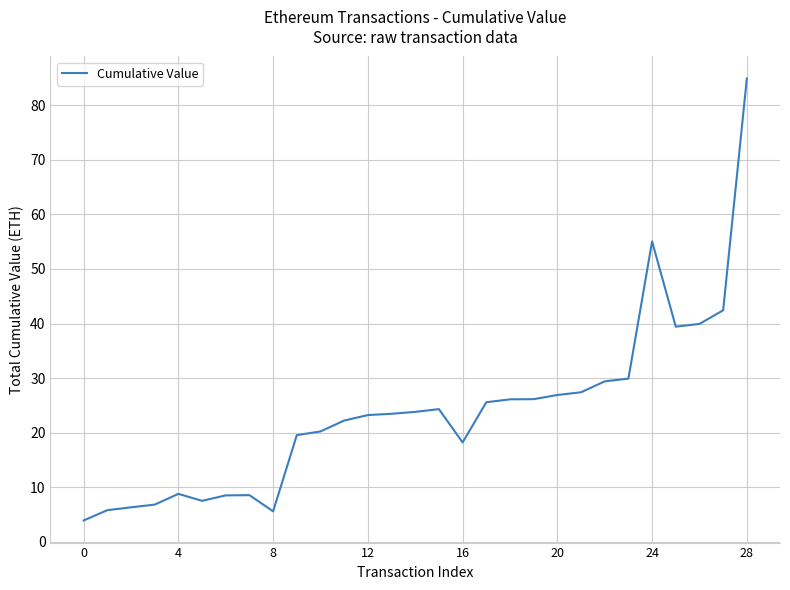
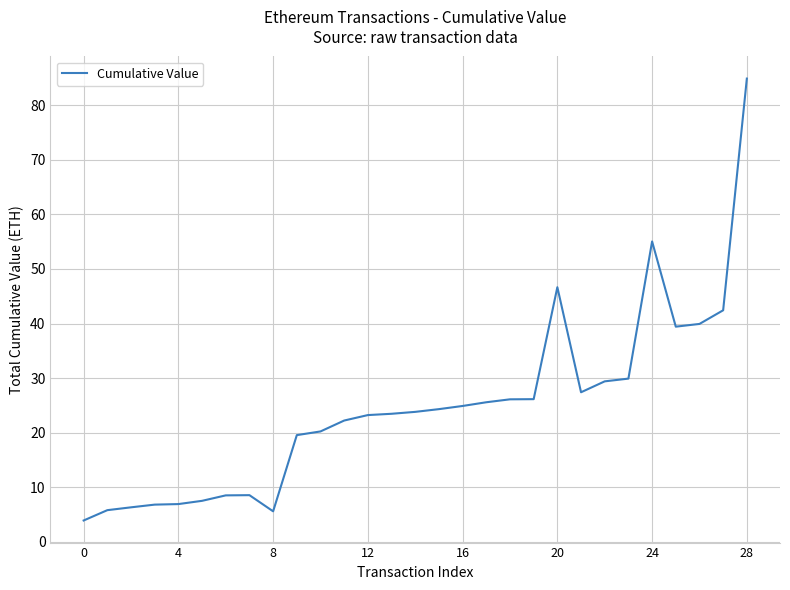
  {
    "0": 4,
-   "4": 9,
+   "4": 7,
    "8": 6,
    "12": 23,
-   "16": 18,
-   "20": 27,
+   "16": 25,
+   "20": 47,
    "24": 55,
    "28": 85
  }
